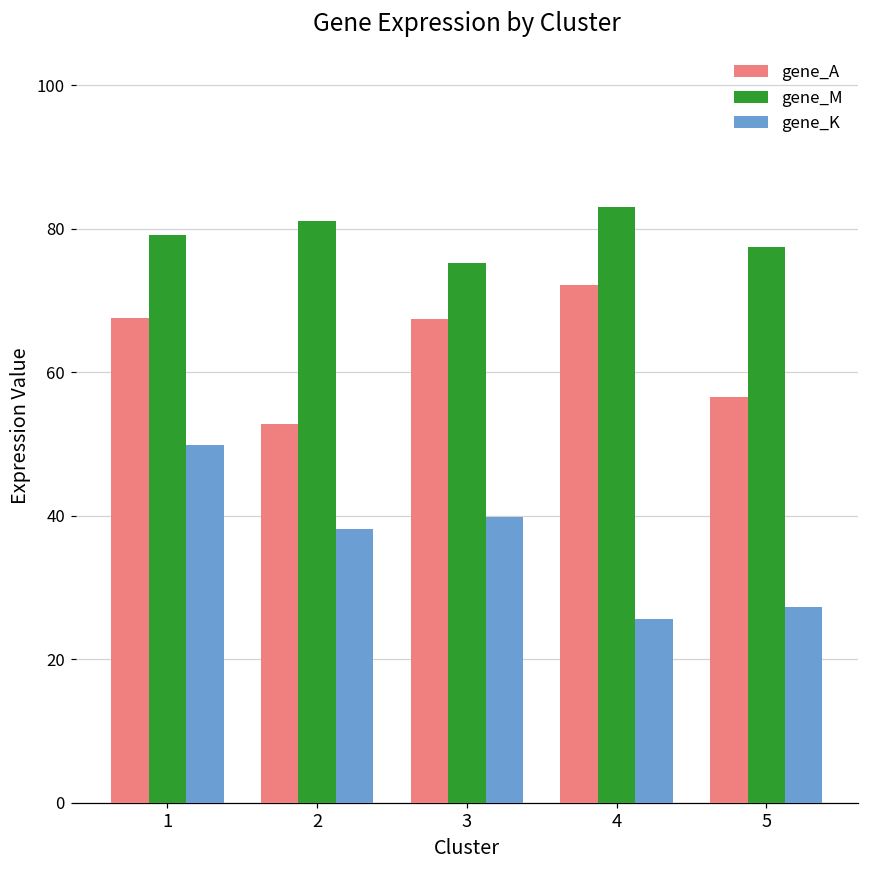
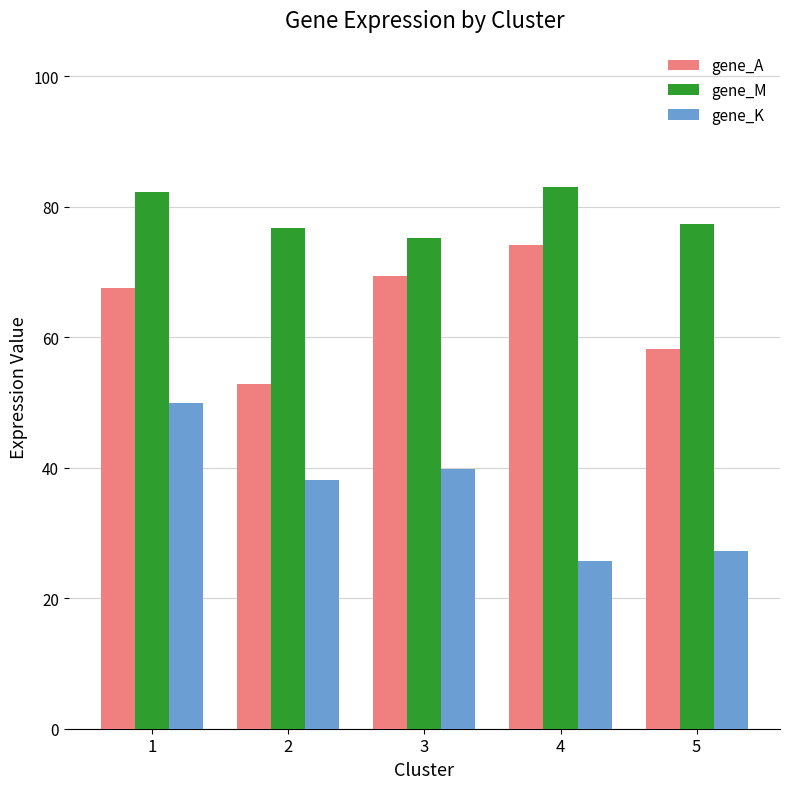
  {
    "gene_A": {
      "1": 68,
      "2": 53,
-     "3": 67,
-     "4": 72,
-     "5": 57
+     "3": 69,
+     "4": 74,
+     "5": 58
    },
    "gene_M": {
-     "1": 79,
-     "2": 81,
+     "1": 82,
+     "2": 77,
      "3": 75,
      "4": 83,
      "5": 77
    },
    "gene_K": {
      "1": 50,
      "2": 38,
      "3": 40,
      "4": 26,
      "5": 27
    }
  }
